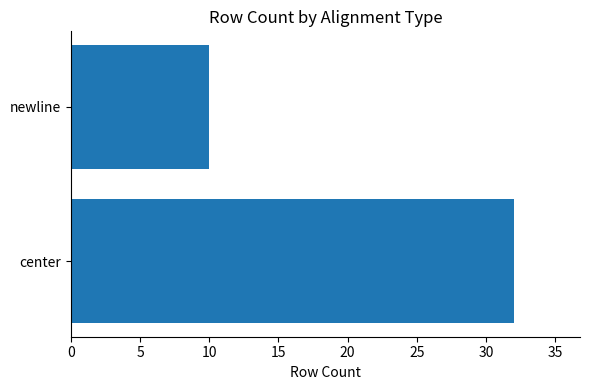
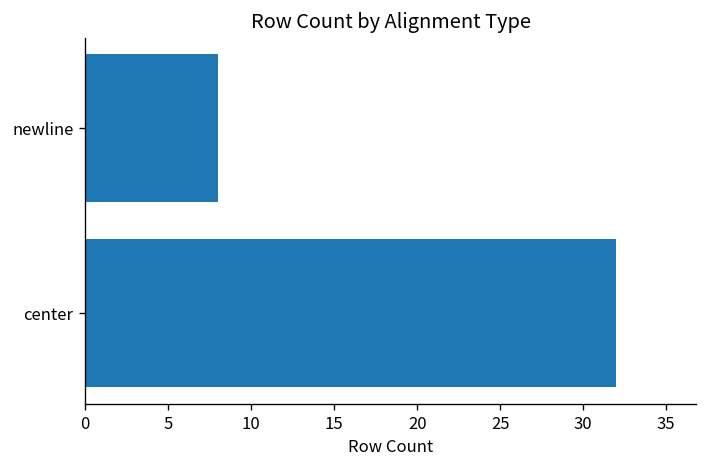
  {
-   "newline": 10,
+   "newline": 8,
    "center": 32
  }
